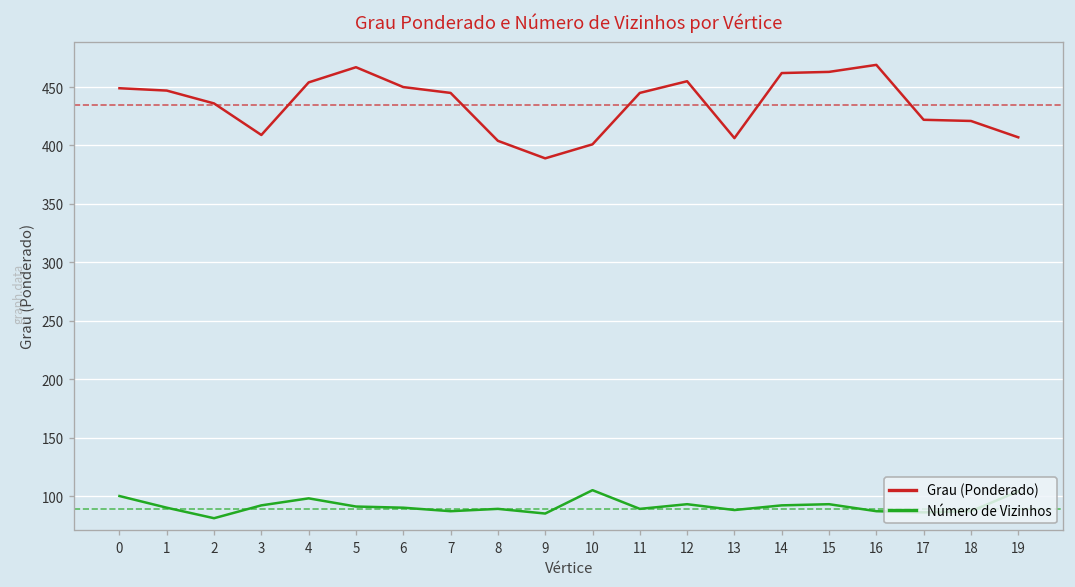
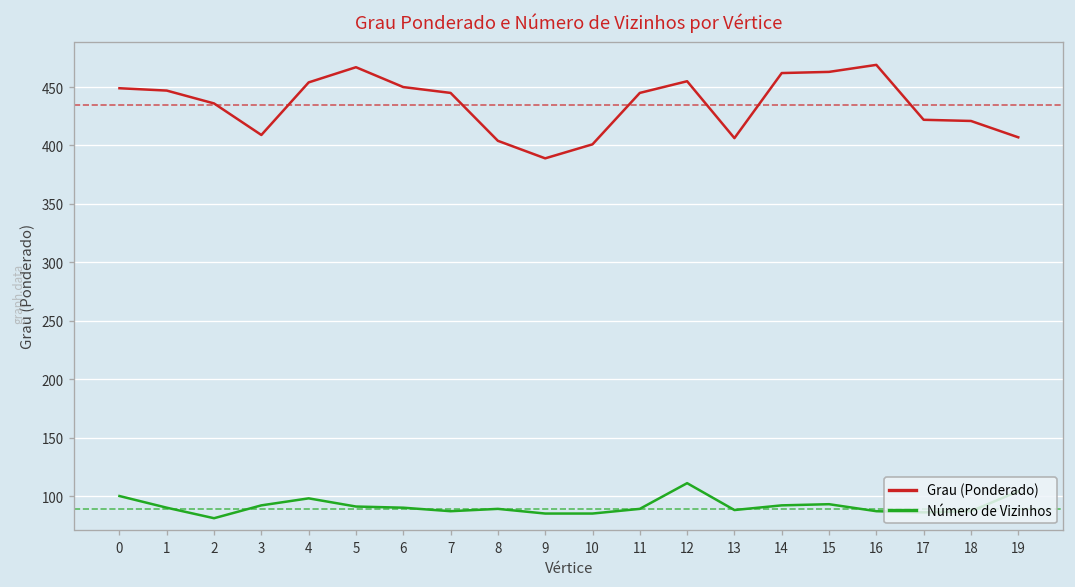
  {
    "Grau (Ponderado)": {
      "0": 450,
      "1": 450,
      "2": 440,
      "3": 410,
      "4": 450,
      "5": 470,
      "6": 450,
      "7": 450,
      "8": 400,
      "9": 390,
      "10": 400,
      "11": 450,
      "12": 460,
      "13": 410,
      "14": 460,
      "15": 460,
      "16": 470,
      "17": 420,
      "18": 420,
      "19": 410
    },
    "Número de Vizinhos": {
      "0": 100,
      "1": 90,
      "2": 80,
      "3": 90,
      "4": 100,
      "5": 90,
      "6": 90,
      "7": 90,
      "8": 90,
      "9": 90,
-     "10": 110,
+     "10": 90,
      "11": 90,
-     "12": 90,
+     "12": 110,
      "13": 90,
      "14": 90,
      "15": 90,
      "16": 90
    }
  }
